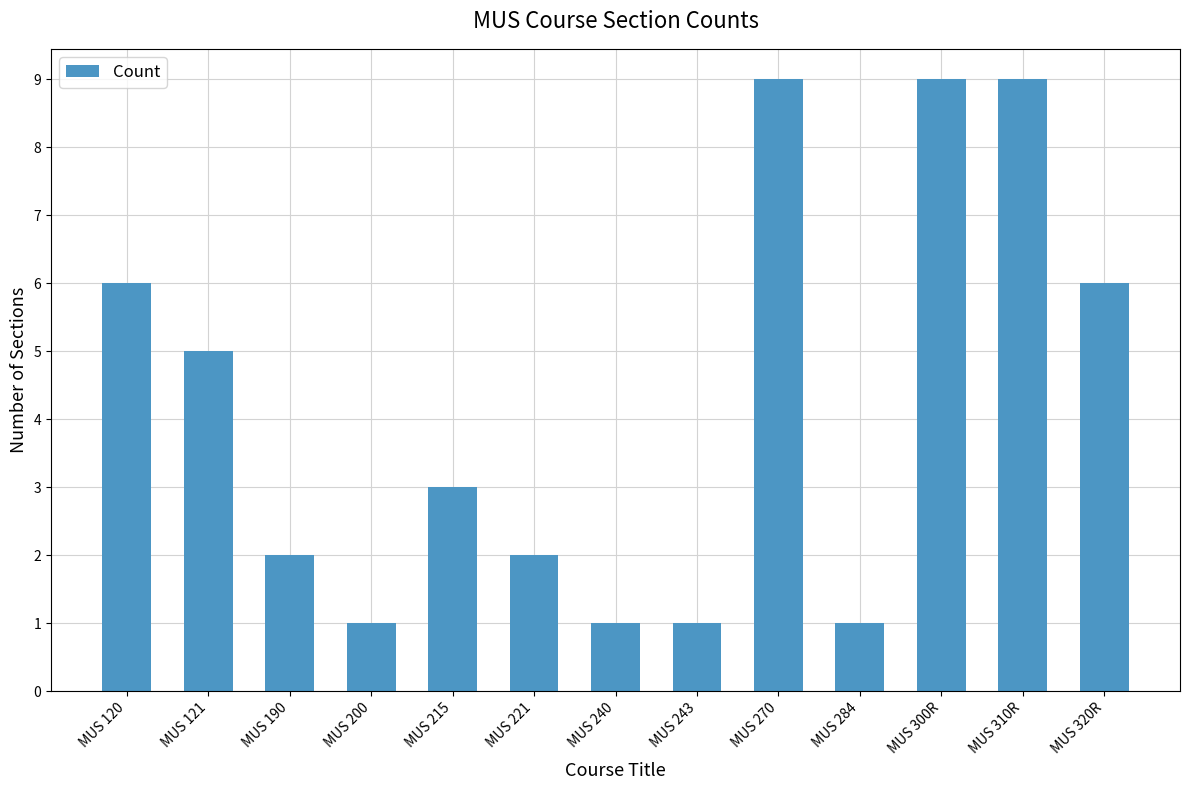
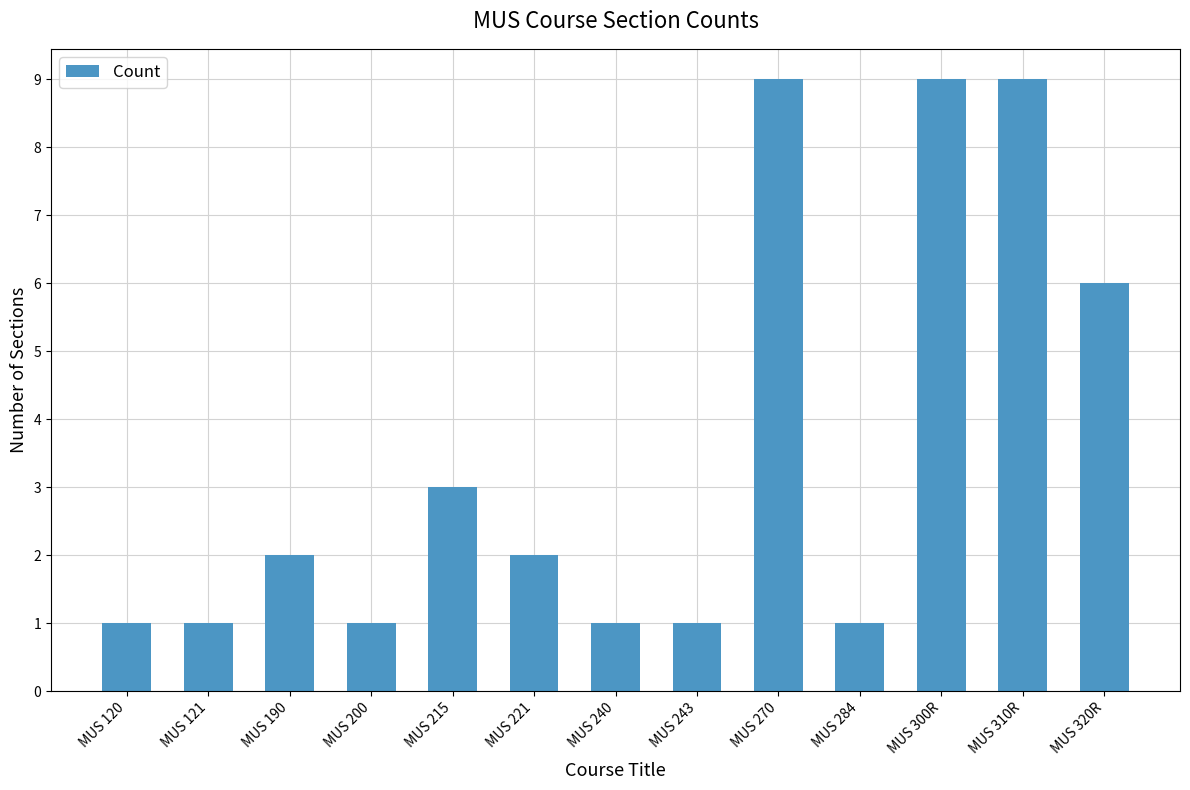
  {
-   "MUS 120": 6,
-   "MUS 121": 5,
+   "MUS 120": 1,
+   "MUS 121": 1,
    "MUS 190": 2,
    "MUS 200": 1,
    "MUS 215": 3,
    "MUS 221": 2,
    "MUS 240": 1,
    "MUS 243": 1,
    "MUS 270": 9,
    "MUS 284": 1,
    "MUS 300R": 9,
    "MUS 310R": 9,
    "MUS 320R": 6
  }
